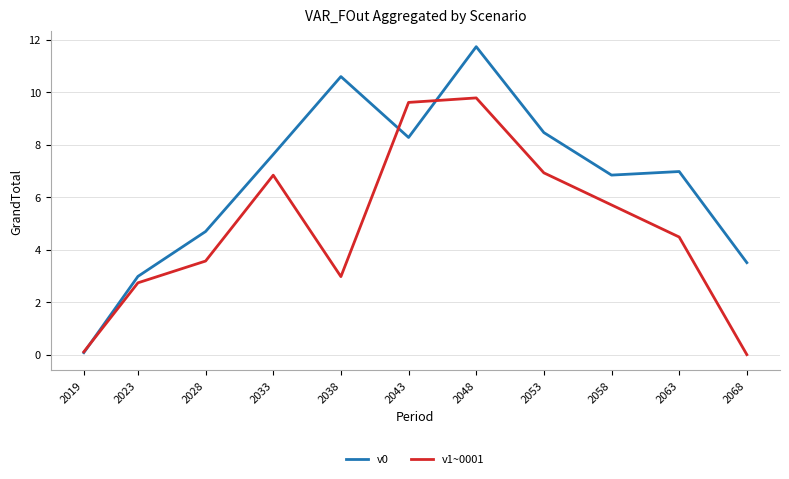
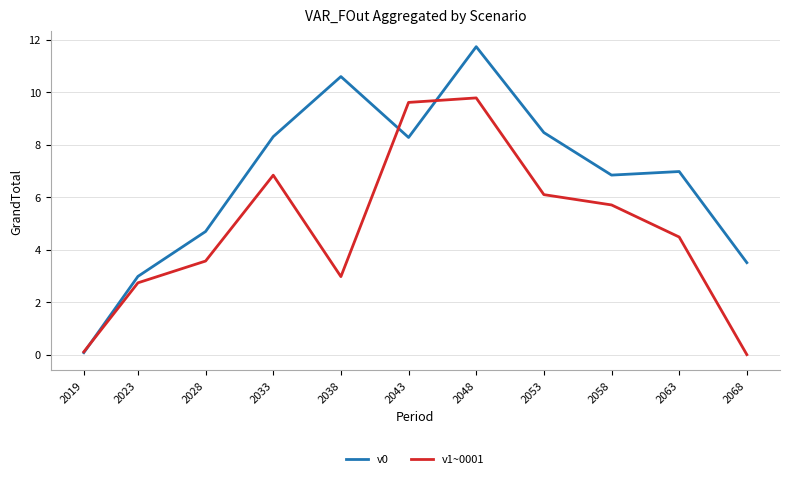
  {
    "v0": {
      "2023": 3.0,
      "2028": 4.7,
-     "2033": 7.6,
+     "2033": 8.3,
      "2038": 10.6,
      "2043": 8.3,
      "2048": 11.7,
      "2053": 8.5,
      "2058": 6.8,
      "2063": 7.0,
      "2068": 3.5
    },
    "v1~0001": {
      "2023": 2.7,
      "2028": 3.6,
      "2033": 6.8,
      "2038": 3.0,
      "2043": 9.6,
      "2048": 9.8,
-     "2053": 6.9,
+     "2053": 6.1,
      "2058": 5.7,
      "2063": 4.5,
      "2068": 0.0
    }
  }
